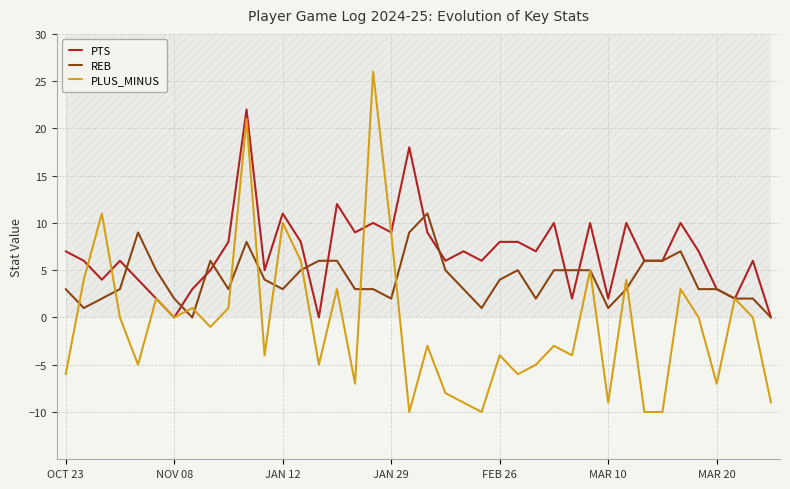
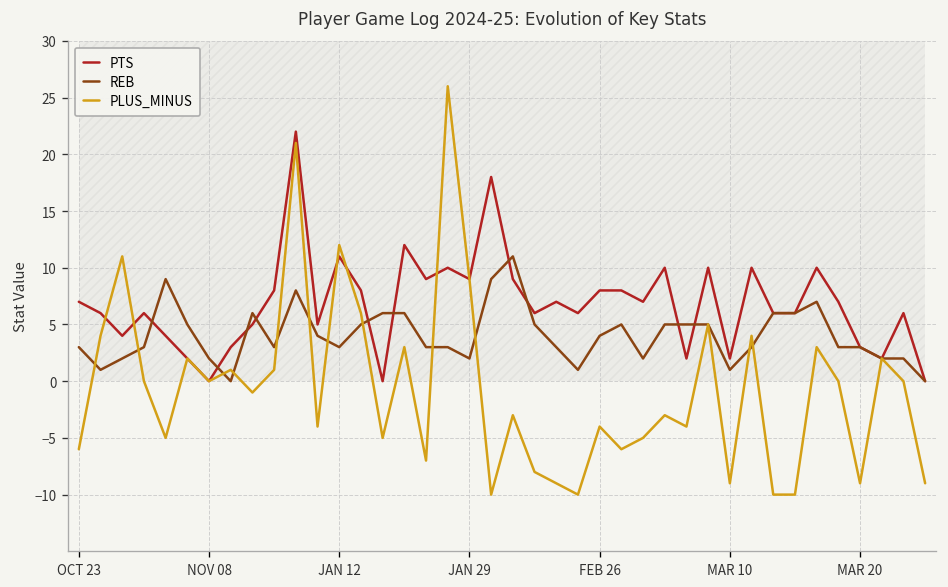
  {
    "PLUS_MINUS": {
      "OCT 23": -6,
-     "JAN 12": 10,
+     "JAN 12": 12,
      "FEB 26": -4,
      "MAR 10": -9,
-     "MAR 20": -7
+     "MAR 20": -9
    }
  }
